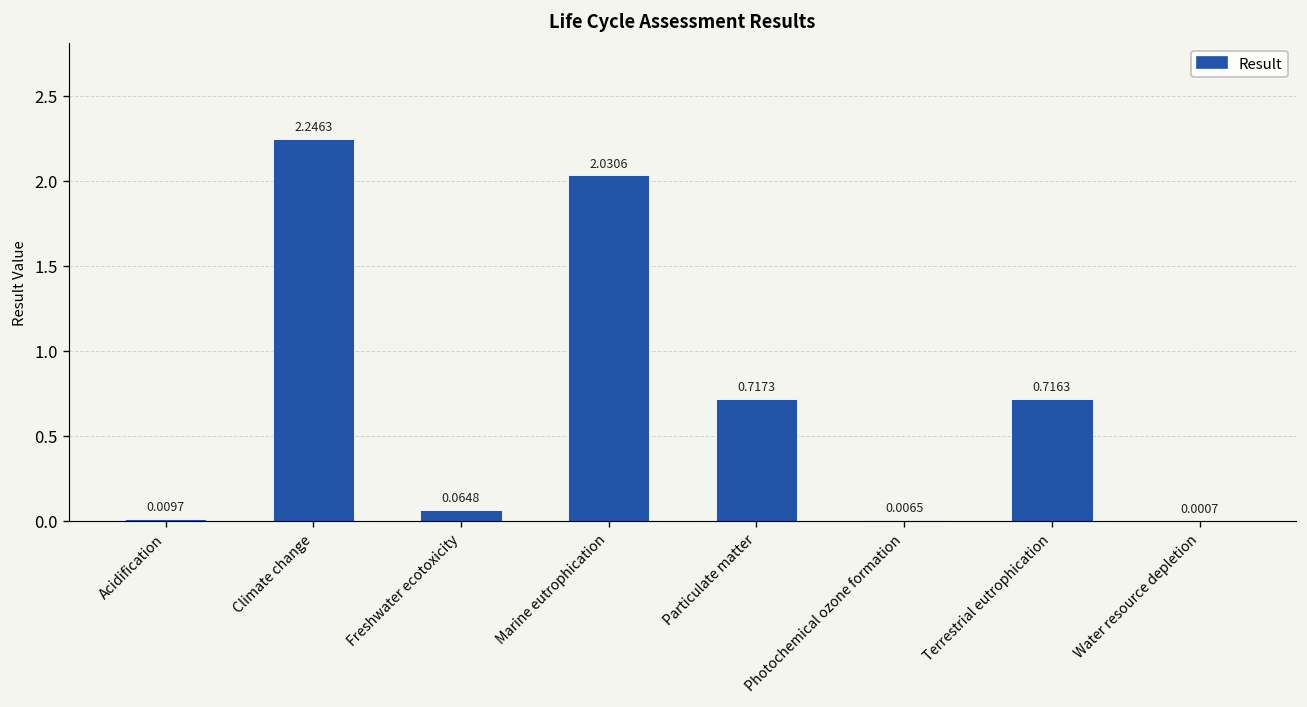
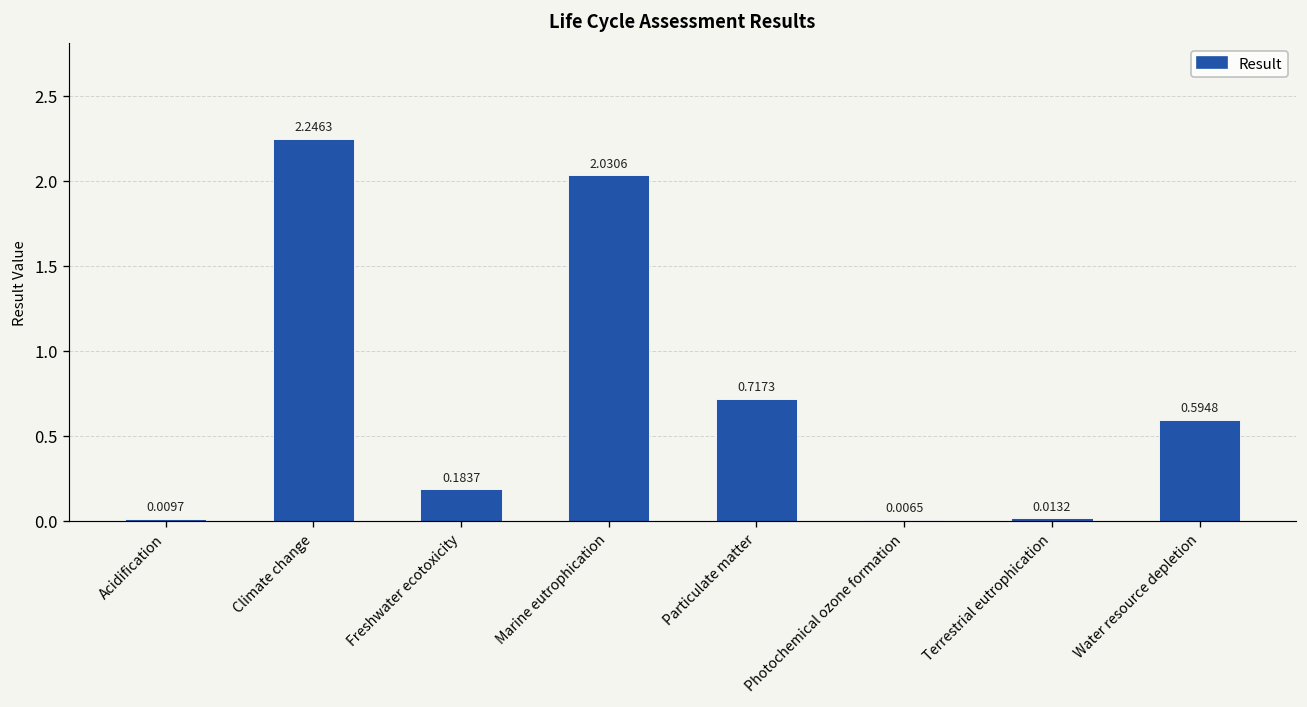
  {
    "Acidification": 0.0097,
    "Climate change": 2.2463,
-   "Freshwater ecotoxicity": 0.0648,
+   "Freshwater ecotoxicity": 0.1837,
    "Marine eutrophication": 2.0306,
    "Particulate matter": 0.7173,
    "Photochemical ozone formation": 0.0065,
-   "Terrestrial eutrophication": 0.7163,
-   "Water resource depletion": 0.0007
+   "Terrestrial eutrophication": 0.0132,
+   "Water resource depletion": 0.5948
  }
